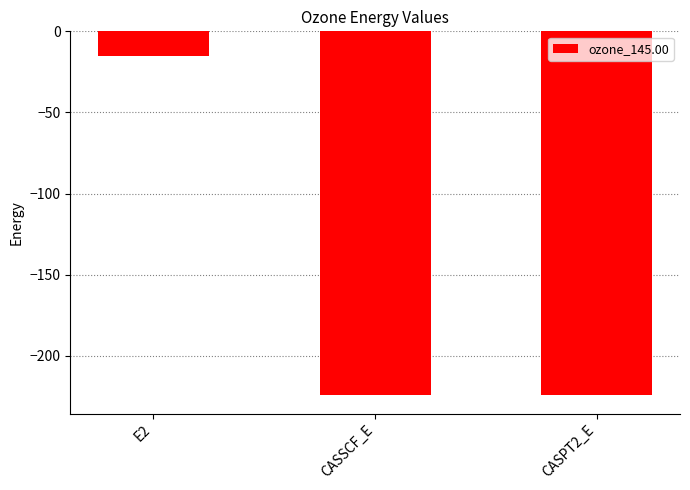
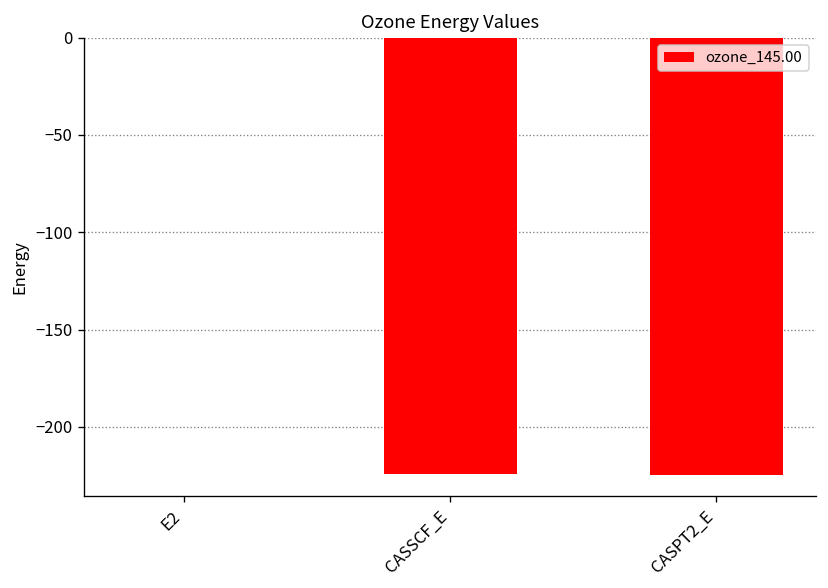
  {
-   "E2": -15,
+   "E2": 0,
    "CASSCF_E": -224,
    "CASPT2_E": -224
  }
